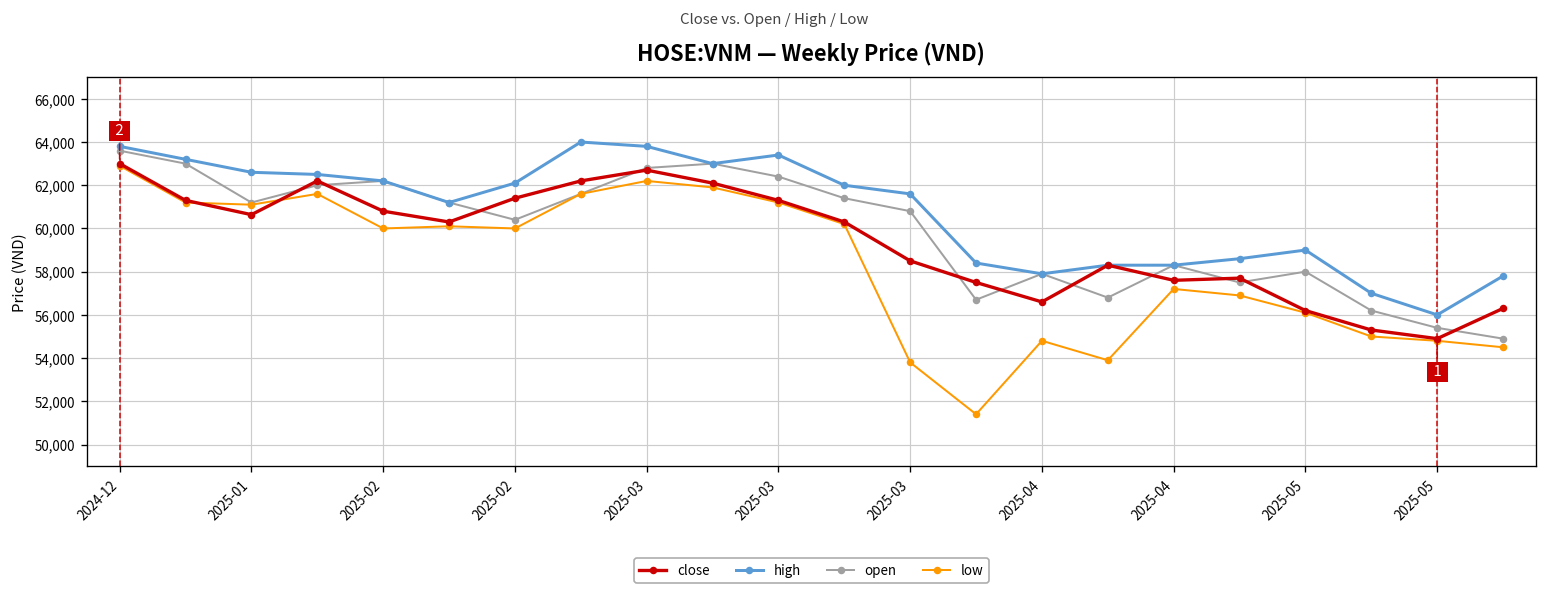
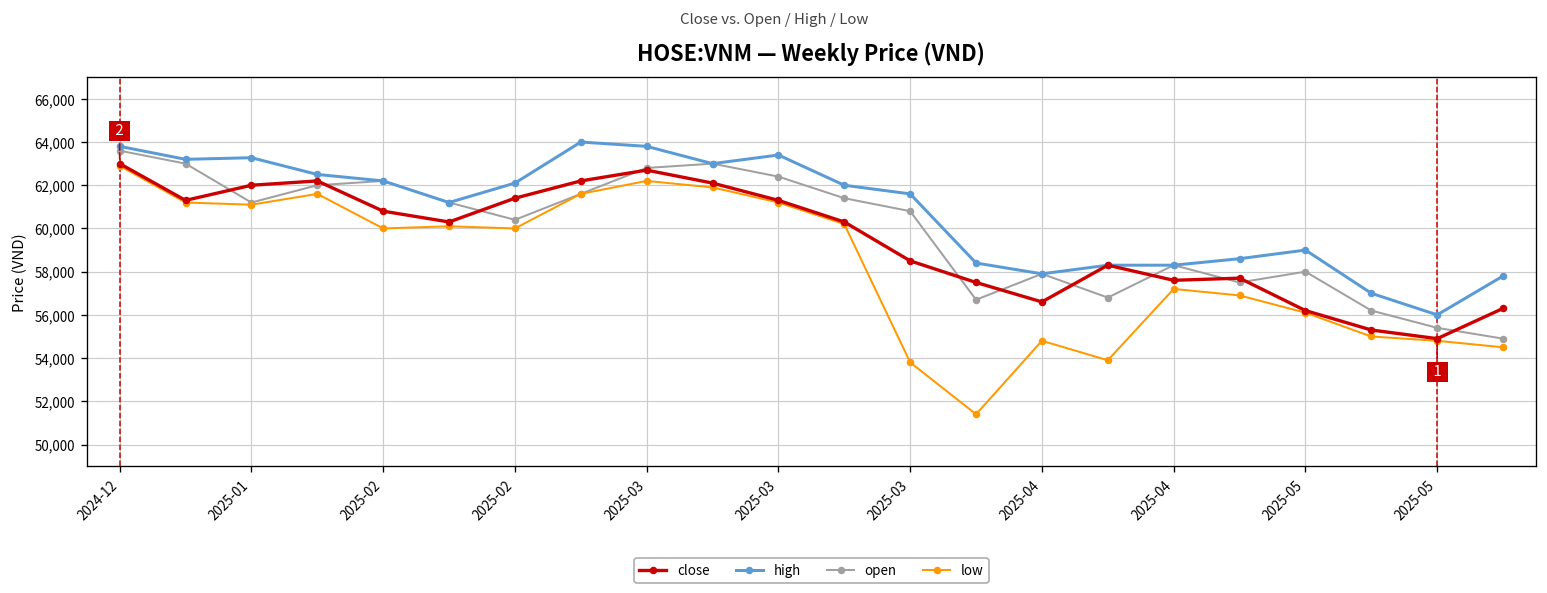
  {
    "close": {
-     "2025-01": "60,600"
+     "2025-01": "62,000"
    },
    "high": {
-     "2025-01": "62,600"
+     "2025-01": "63,300"
    }
  }
